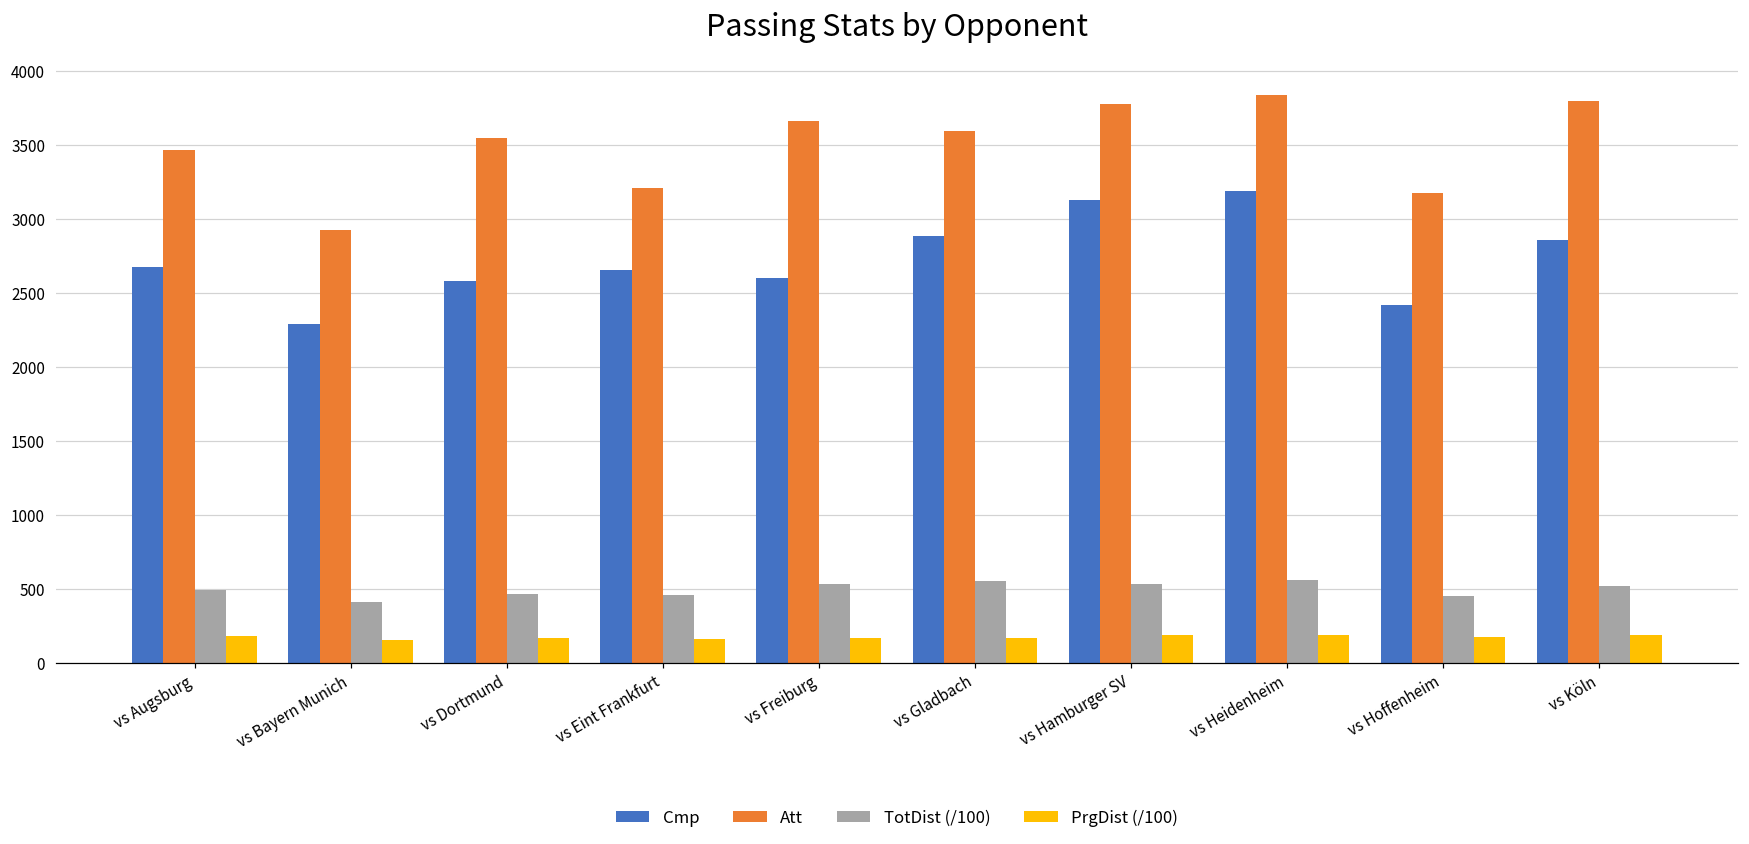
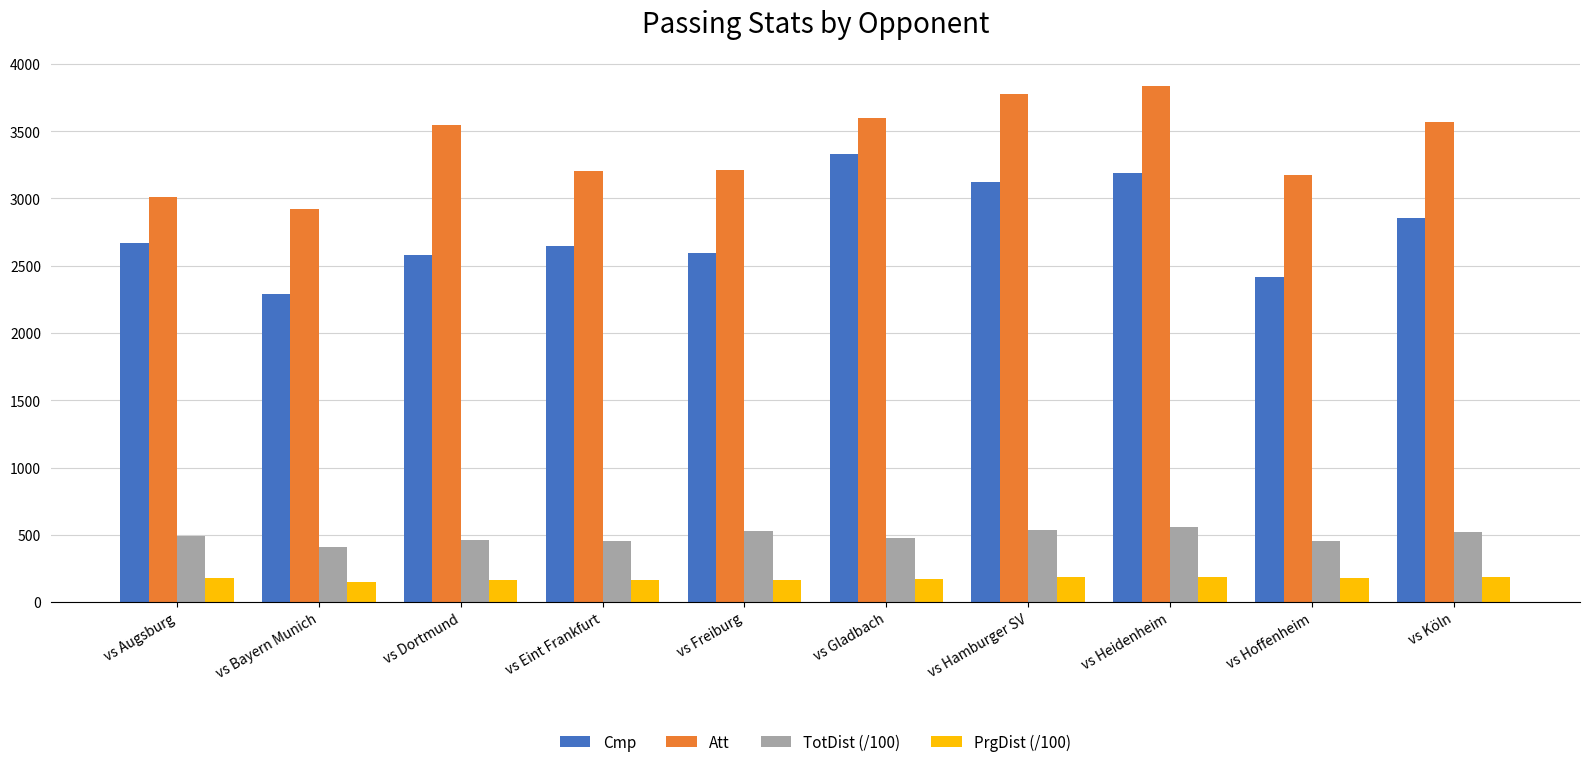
  {
    "Cmp": {
      "vs Augsburg": 2670,
      "vs Bayern Munich": 2290,
      "vs Dortmund": 2580,
      "vs Eint Frankfurt": 2650,
      "vs Freiburg": 2600,
-     "vs Gladbach": 2880,
+     "vs Gladbach": 3330,
      "vs Hamburger SV": 3120,
      "vs Heidenheim": 3190,
      "vs Hoffenheim": 2420,
      "vs Köln": 2850
    },
    "Att": {
-     "vs Augsburg": 3470,
+     "vs Augsburg": 3010,
      "vs Bayern Munich": 2920,
      "vs Dortmund": 3550,
      "vs Eint Frankfurt": 3210,
-     "vs Freiburg": 3660,
+     "vs Freiburg": 3210,
      "vs Gladbach": 3600,
      "vs Hamburger SV": 3780,
      "vs Heidenheim": 3840,
      "vs Hoffenheim": 3170,
-     "vs Köln": 3800
+     "vs Köln": 3570
    },
    "TotDist (/100)": {
      "vs Augsburg": 490,
      "vs Bayern Munich": 410,
      "vs Dortmund": 460,
      "vs Eint Frankfurt": 450,
      "vs Freiburg": 530,
-     "vs Gladbach": 550,
+     "vs Gladbach": 470,
      "vs Hamburger SV": 530,
      "vs Heidenheim": 560,
      "vs Hoffenheim": 450,
      "vs Köln": 520
    },
    "PrgDist (/100)": {
      "vs Augsburg": 180,
      "vs Bayern Munich": 150,
      "vs Dortmund": 160,
      "vs Eint Frankfurt": 160,
      "vs Freiburg": 170,
      "vs Gladbach": 170,
      "vs Hamburger SV": 180,
      "vs Heidenheim": 190,
      "vs Hoffenheim": 180,
      "vs Köln": 180
    }
  }
